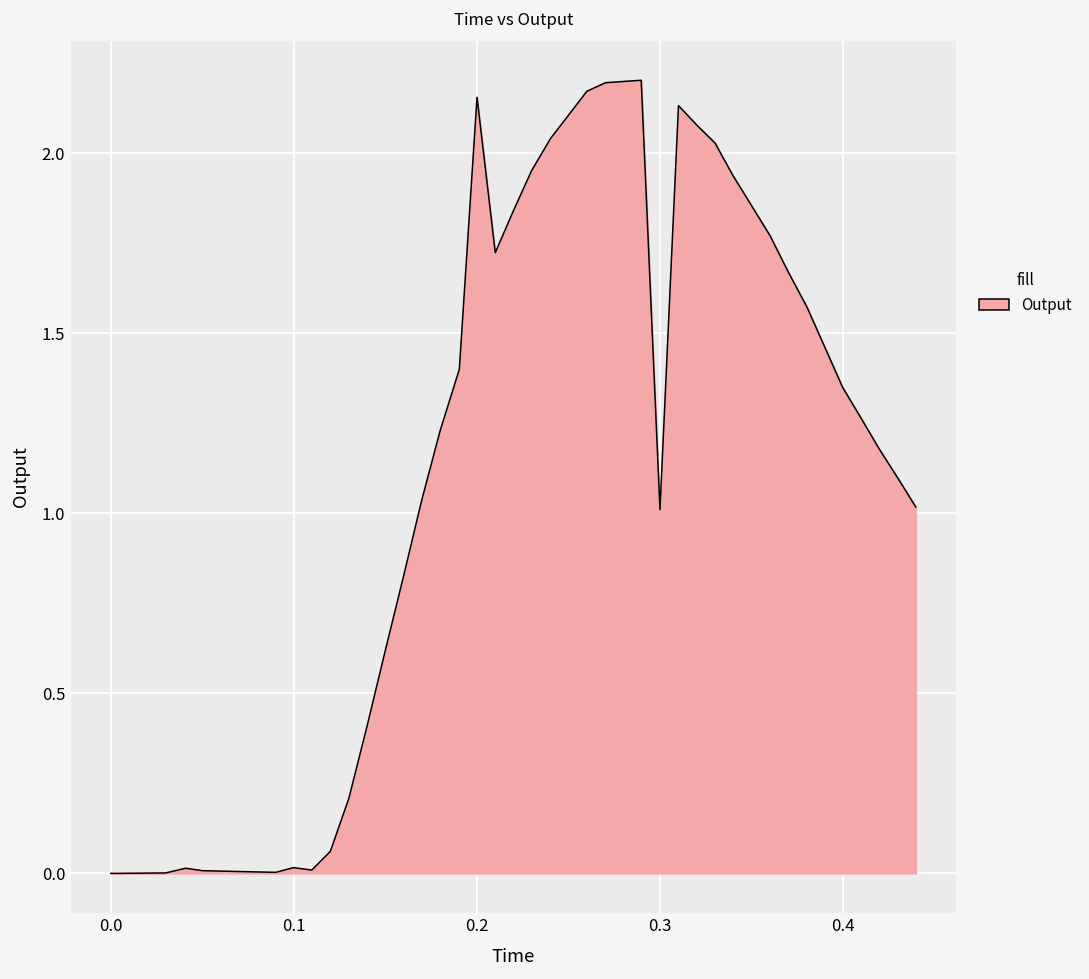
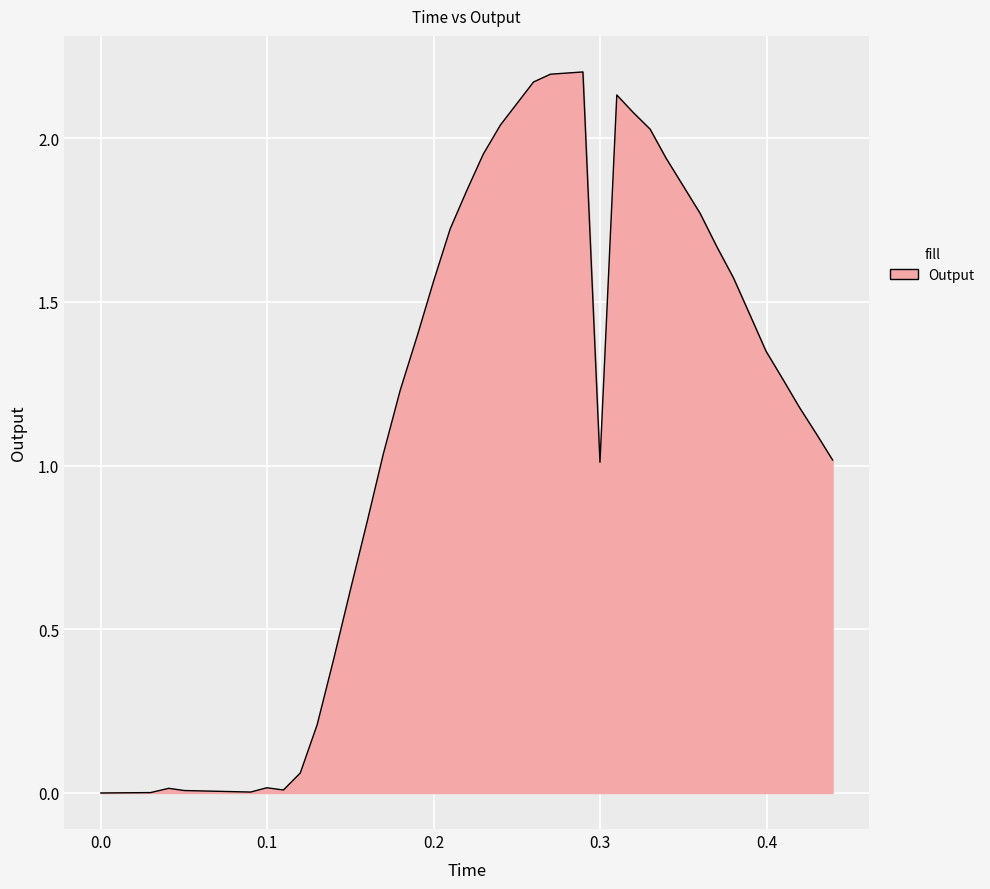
  {
    "0.0": 0.00,
-   "0.2": 2.16,
+   "0.2": 1.56,
    "0.3": 1.01
  }
